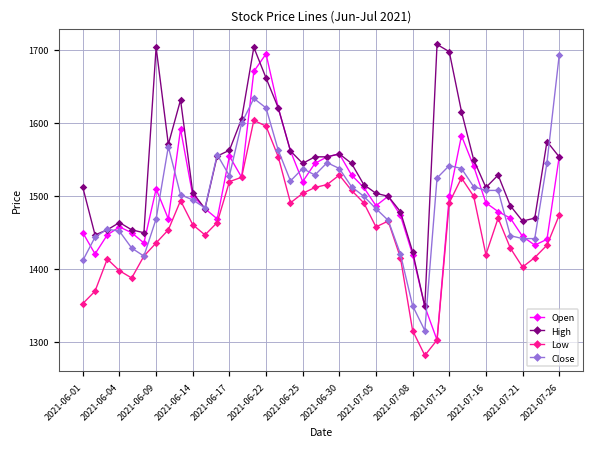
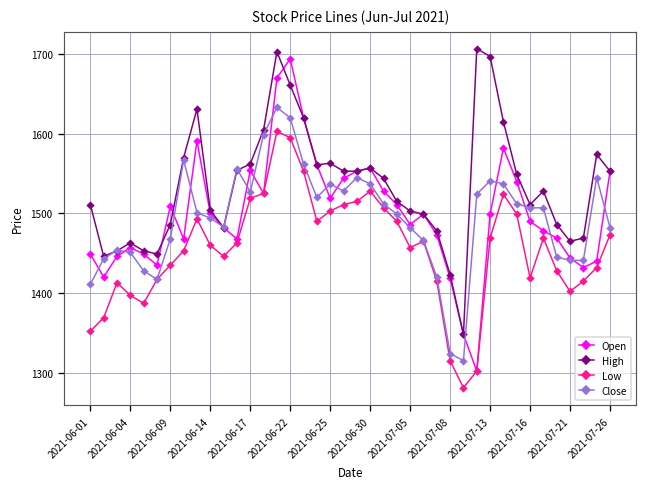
  {
    "Open": {
      "2021-06-01": 1450,
      "2021-06-04": 1460,
      "2021-06-09": 1510,
      "2021-06-14": 1500,
      "2021-06-17": 1550,
      "2021-06-22": 1690,
      "2021-06-25": 1520,
      "2021-07-05": 1490,
      "2021-07-08": 1420,
      "2021-07-13": 1500,
      "2021-07-16": 1490
    },
    "High": {
      "2021-06-01": 1510,
      "2021-06-04": 1460,
-     "2021-06-09": 1700,
+     "2021-06-09": 1490,
      "2021-06-14": 1500,
      "2021-06-17": 1560,
      "2021-06-22": 1660,
-     "2021-06-25": 1540,
+     "2021-06-25": 1560,
      "2021-07-05": 1500,
      "2021-07-08": 1420,
      "2021-07-13": 1700,
      "2021-07-16": 1510,
      "2021-07-21": 1470
    },
    "Low": {
      "2021-06-01": 1350,
      "2021-06-04": 1400,
      "2021-06-09": 1440,
      "2021-06-14": 1460,
      "2021-06-17": 1520,
      "2021-06-22": 1600,
      "2021-06-25": 1500,
      "2021-06-30": 1530,
      "2021-07-05": 1460,
      "2021-07-08": 1320,
-     "2021-07-13": 1490,
+     "2021-07-13": 1470,
      "2021-07-16": 1420,
      "2021-07-21": 1400,
      "2021-07-26": 1470
    },
    "Close": {
      "2021-06-01": 1410,
      "2021-06-04": 1450,
      "2021-06-09": 1470,
      "2021-06-14": 1490,
      "2021-06-17": 1530,
      "2021-06-22": 1620,
      "2021-06-25": 1540,
      "2021-06-30": 1540,
      "2021-07-05": 1480,
-     "2021-07-08": 1350,
+     "2021-07-08": 1320,
      "2021-07-13": 1540,
      "2021-07-16": 1510,
-     "2021-07-26": 1690
+     "2021-07-26": 1480
    }
  }
